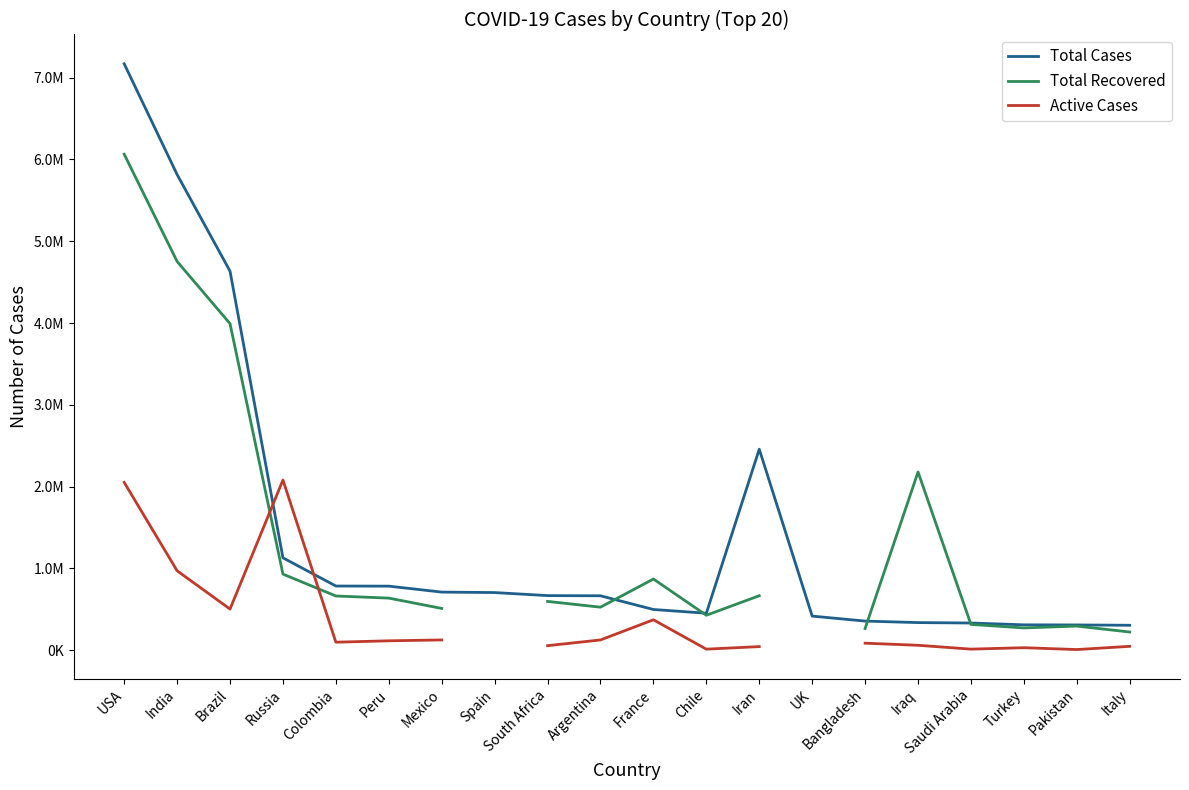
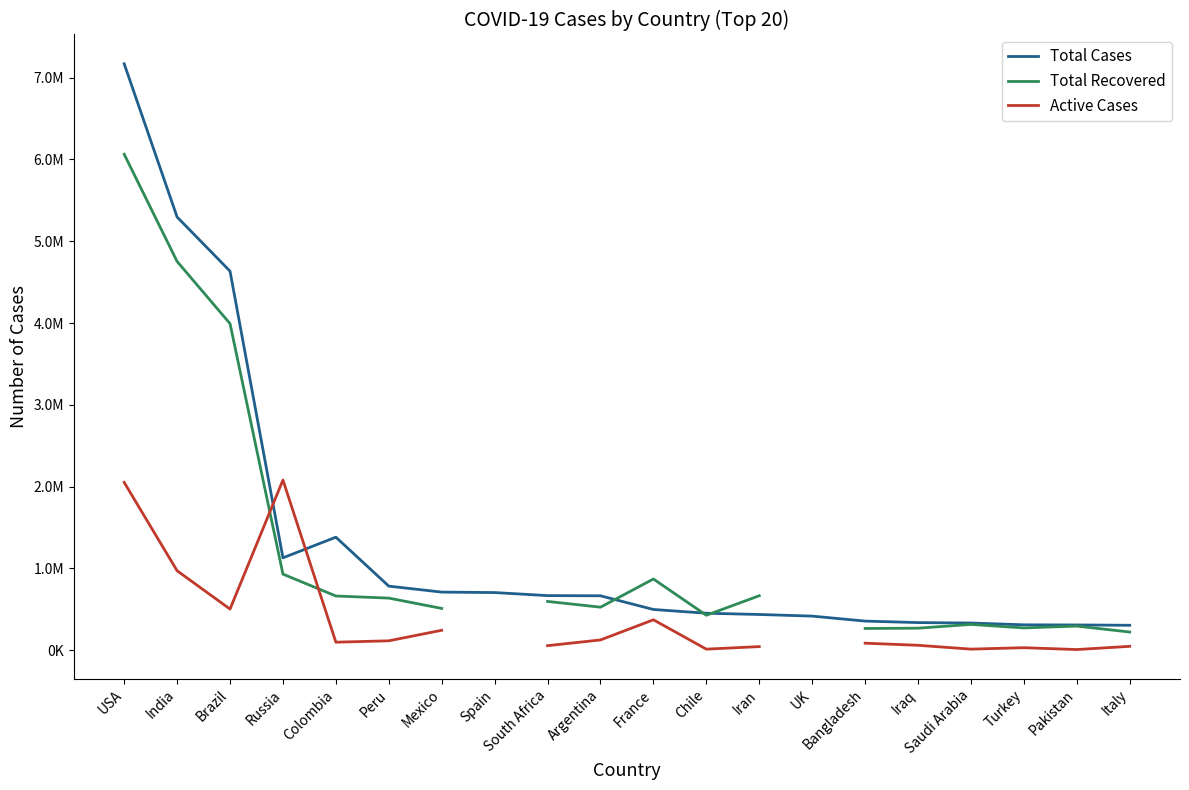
  {
    "Total Cases": {
      "USA": 7200000,
-     "India": 5800000,
+     "India": 5300000,
      "Brazil": 4600000,
      "Russia": 1100000,
-     "Colombia": 800000,
+     "Colombia": 1400000,
      "Peru": 800000,
      "Mexico": 700000,
      "Spain": 700000,
      "South Africa": 700000,
      "Argentina": 700000,
      "France": 500000,
-     "Iran": 2500000,
+     "Iran": 400000,
      "UK": 400000,
      "Bangladesh": 400000,
      "Iraq": 300000,
      "Turkey": 300000,
      "Italy": 300000
    },
    "Total Recovered": {
      "USA": 6100000,
      "India": 4800000,
      "Brazil": 4000000,
      "Russia": 900000,
      "Colombia": 700000,
      "Peru": 600000,
      "Mexico": 500000,
      "South Africa": 600000,
      "Argentina": 500000,
      "France": 900000,
      "Iran": 700000,
      "Bangladesh": 300000,
-     "Iraq": 2200000,
+     "Iraq": 300000,
      "Turkey": 300000,
      "Italy": 200000
    },
    "Active Cases": {
      "USA": 2100000,
      "India": 1000000,
      "Brazil": 500000,
      "Russia": 2100000,
      "Colombia": 100000,
      "Peru": 100000,
-     "Mexico": 100000,
+     "Mexico": 200000,
      "South Africa": 100000,
      "Argentina": 100000,
      "France": 400000,
      "Chile": 0,
      "Iran": 0,
      "Bangladesh": 100000,
      "Iraq": 100000,
      "Saudi Arabia": 0,
      "Turkey": 0,
      "Pakistan": 0,
      "Italy": 0
    }
  }
